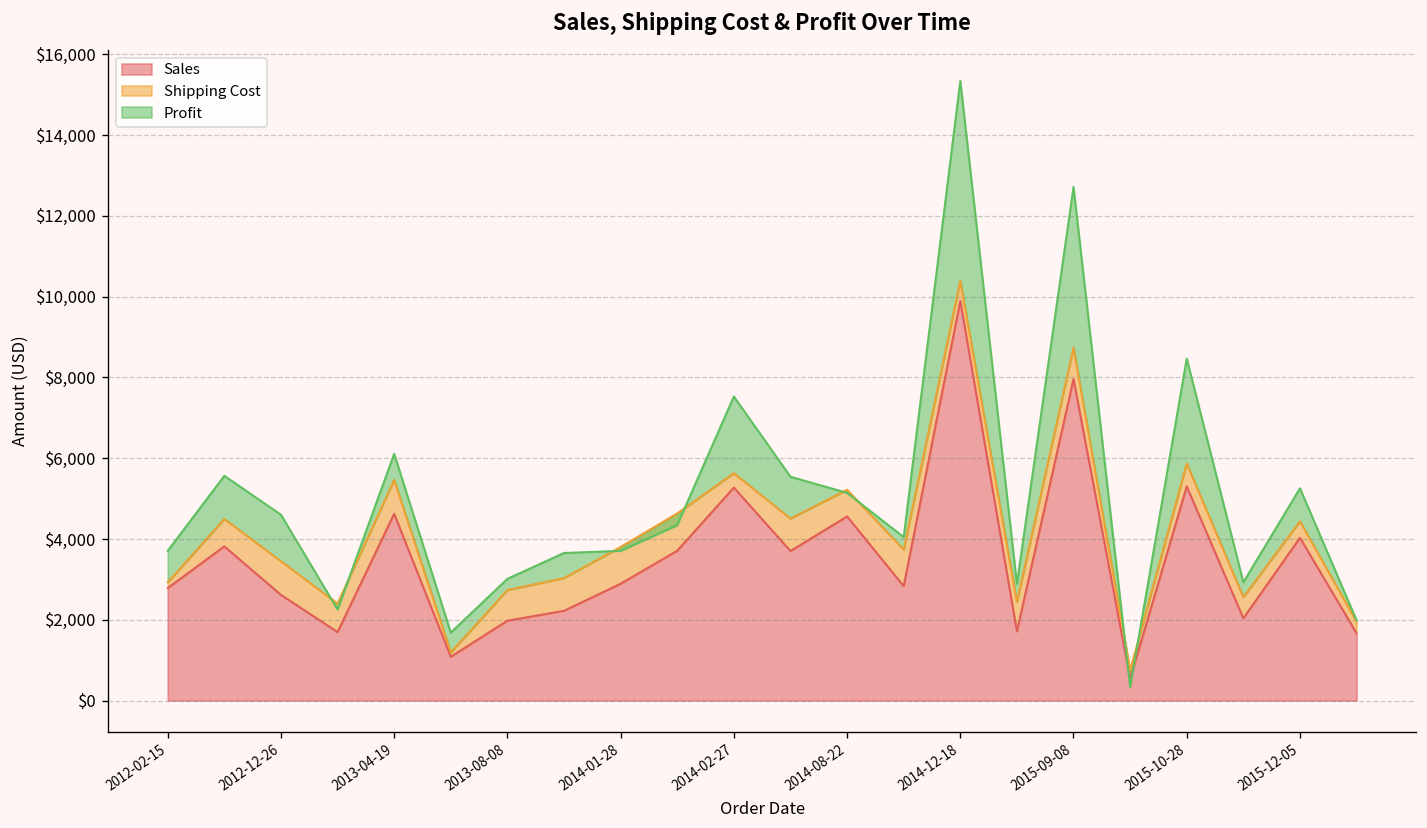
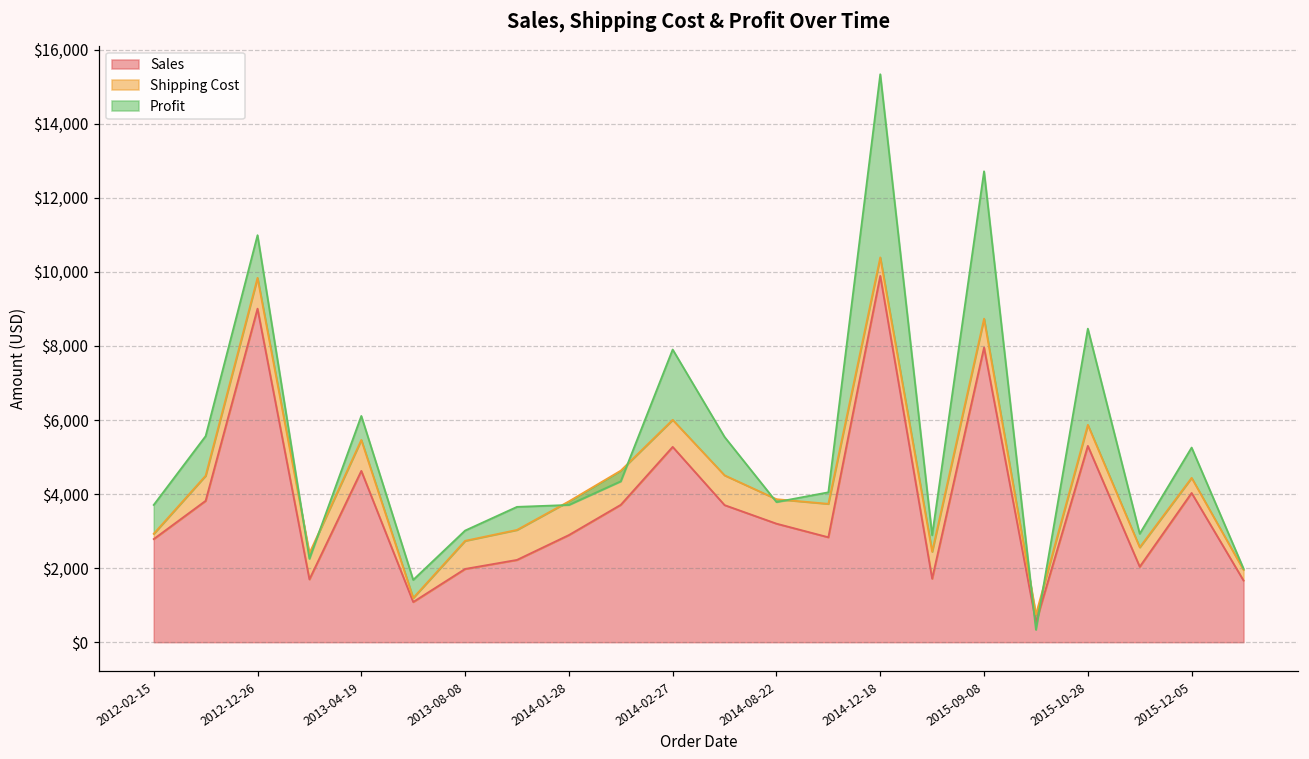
  {
    "Sales": {
      "2012-02-15": "$2,800",
-     "2012-12-26": "$2,600",
+     "2012-12-26": "$9,000",
      "2014-02-27": "$5,300",
-     "2014-08-22": "$4,600",
+     "2014-08-22": "$3,200",
      "2015-12-05": "$4,000"
    },
    "Shipping Cost": {
      "2012-02-15": "$100",
      "2012-12-26": "$800",
-     "2014-02-27": "$400",
+     "2014-02-27": "$700",
      "2015-12-05": "$400"
    }
  }
